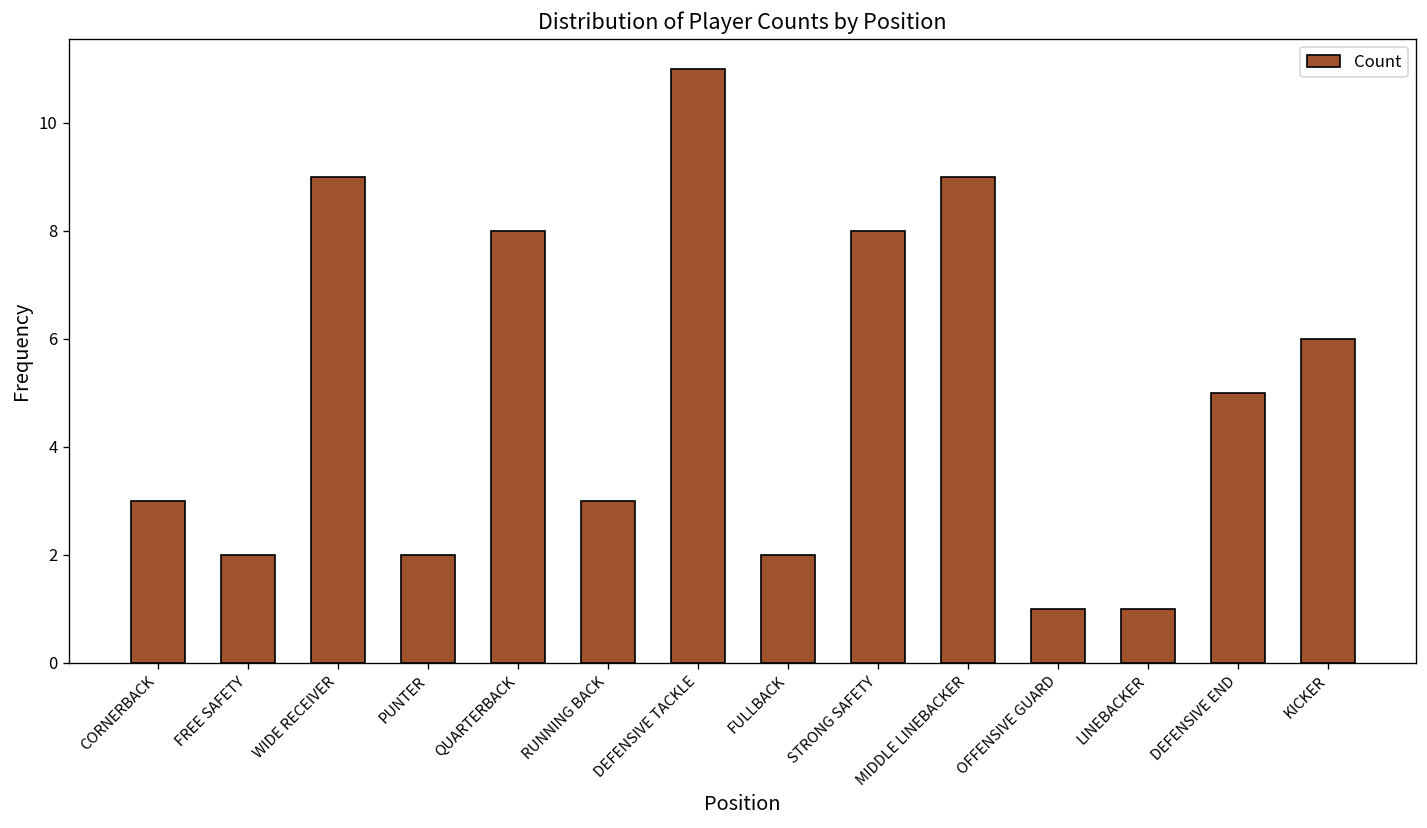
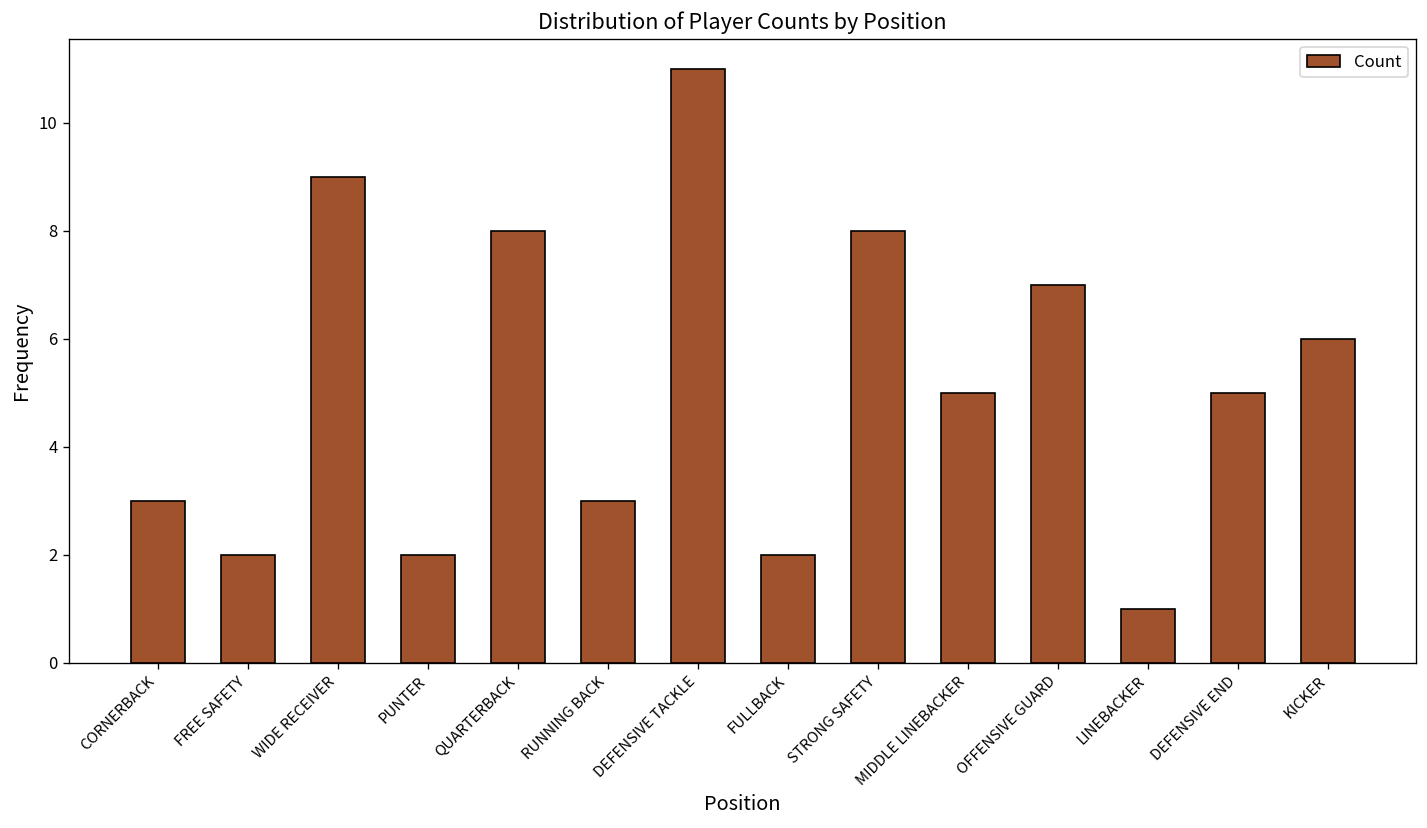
  {
    "CORNERBACK": 3,
    "FREE SAFETY": 2,
    "WIDE RECEIVER": 9,
    "PUNTER": 2,
    "QUARTERBACK": 8,
    "RUNNING BACK": 3,
    "DEFENSIVE TACKLE": 11,
    "FULLBACK": 2,
    "STRONG SAFETY": 8,
-   "MIDDLE LINEBACKER": 9,
-   "OFFENSIVE GUARD": 1,
+   "MIDDLE LINEBACKER": 5,
+   "OFFENSIVE GUARD": 7,
    "LINEBACKER": 1,
    "DEFENSIVE END": 5,
    "KICKER": 6
  }
